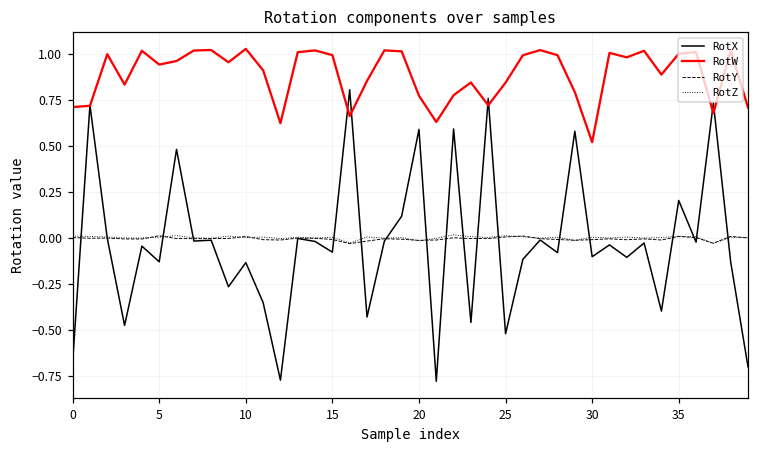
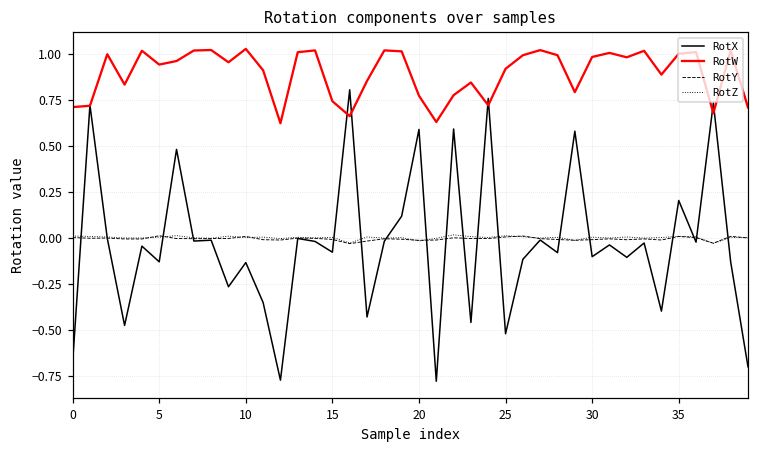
  {
    "RotW": {
      "0": 0.71,
      "5": 0.94,
      "10": 1.03,
-     "15": 0.99,
+     "15": 0.74,
      "20": 0.77,
-     "25": 0.84,
-     "30": 0.52
+     "25": 0.92,
+     "30": 0.98
    }
  }
